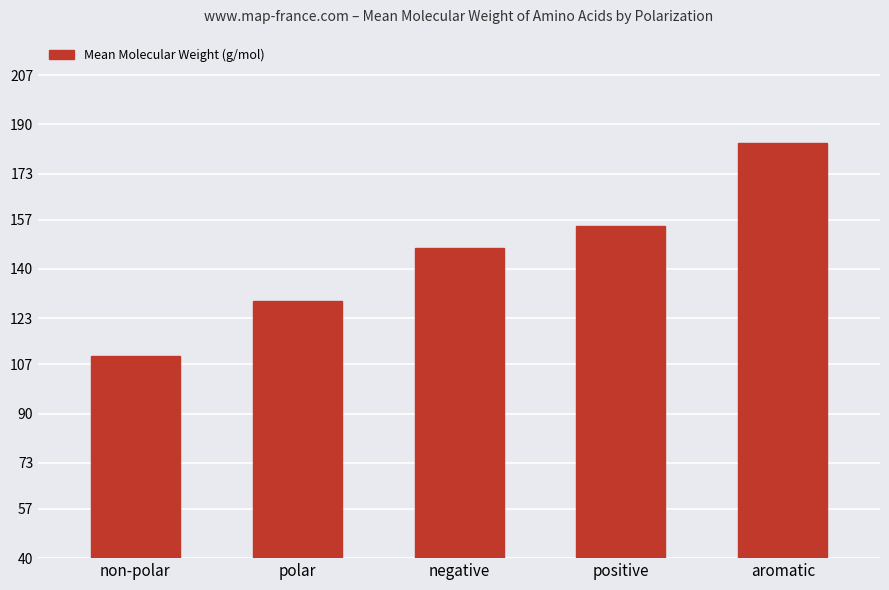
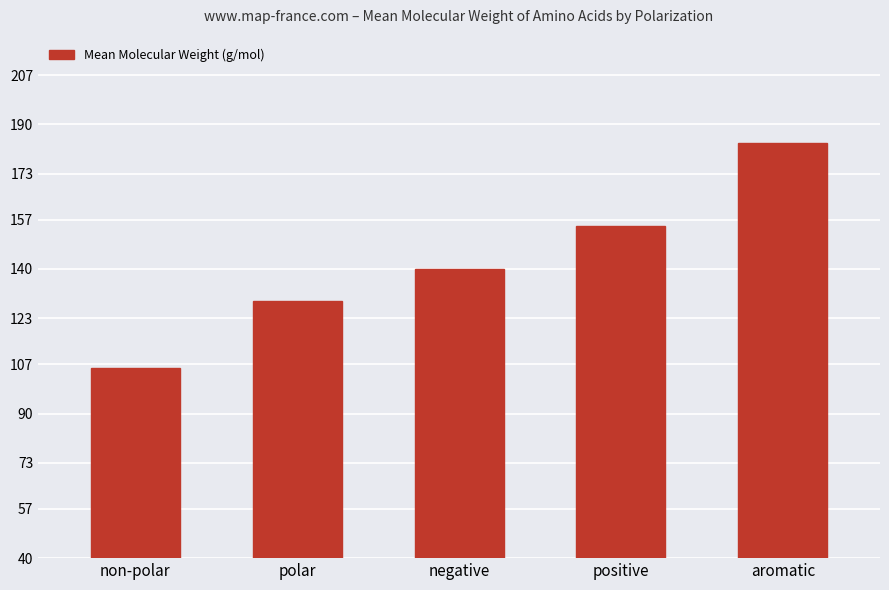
  {
-   "non-polar": 110,
+   "non-polar": 106,
    "polar": 129,
-   "negative": 147,
+   "negative": 140,
    "positive": 155,
    "aromatic": 184
  }
